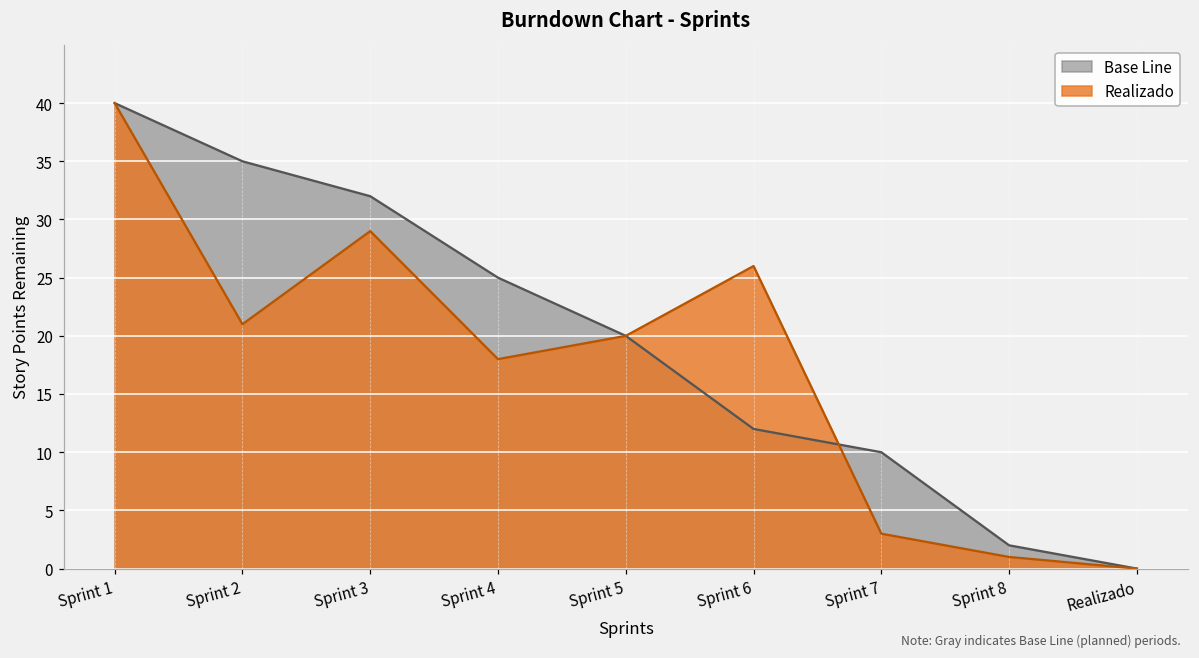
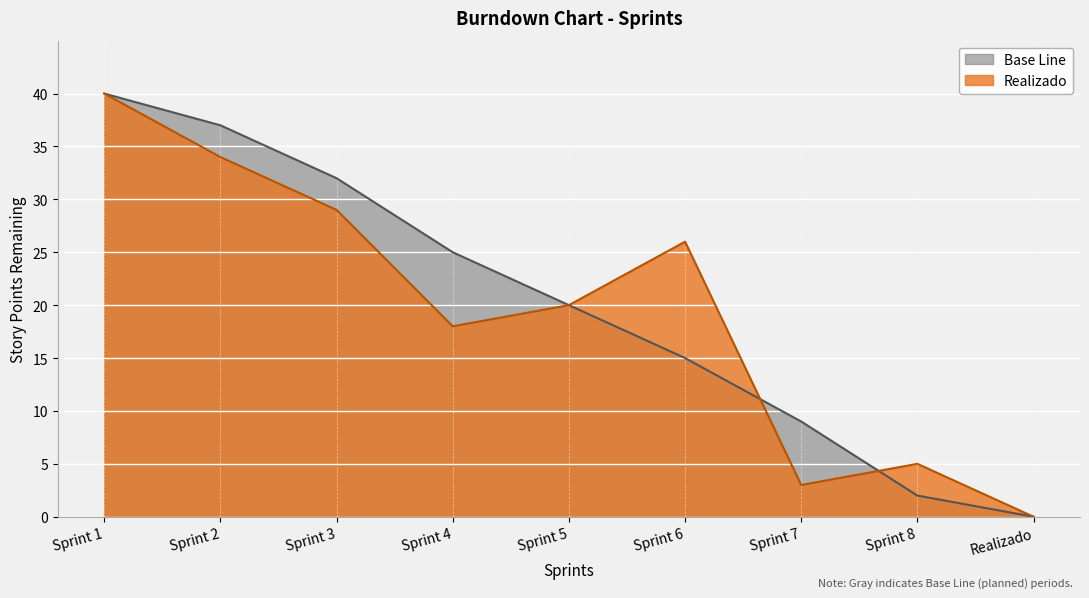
  {
    "Base Line": {
-     "Sprint 2": 35,
+     "Sprint 2": 37,
      "Sprint 3": 32,
      "Sprint 4": 25,
-     "Sprint 6": 12,
-     "Sprint 7": 10,
+     "Sprint 6": 15,
+     "Sprint 7": 9,
      "Sprint 8": 2
    },
    "Realizado": {
-     "Sprint 2": 21,
+     "Sprint 2": 34,
      "Sprint 3": 29,
      "Sprint 4": 18,
      "Sprint 6": 26,
      "Sprint 7": 3,
-     "Sprint 8": 1
+     "Sprint 8": 5
    }
  }
